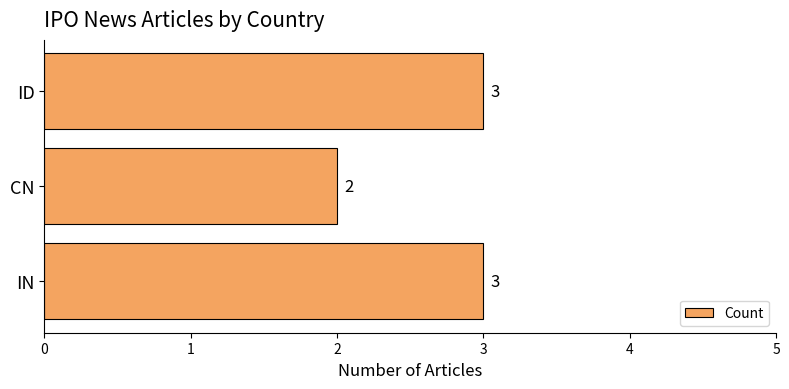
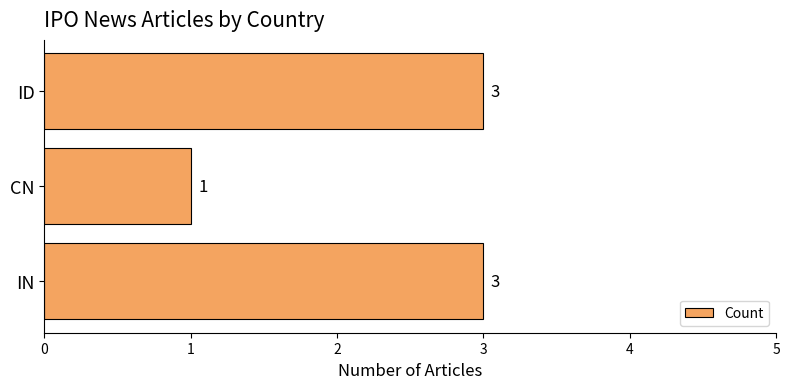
  {
    "ID": 3,
-   "CN": 2,
+   "CN": 1,
    "IN": 3
  }
